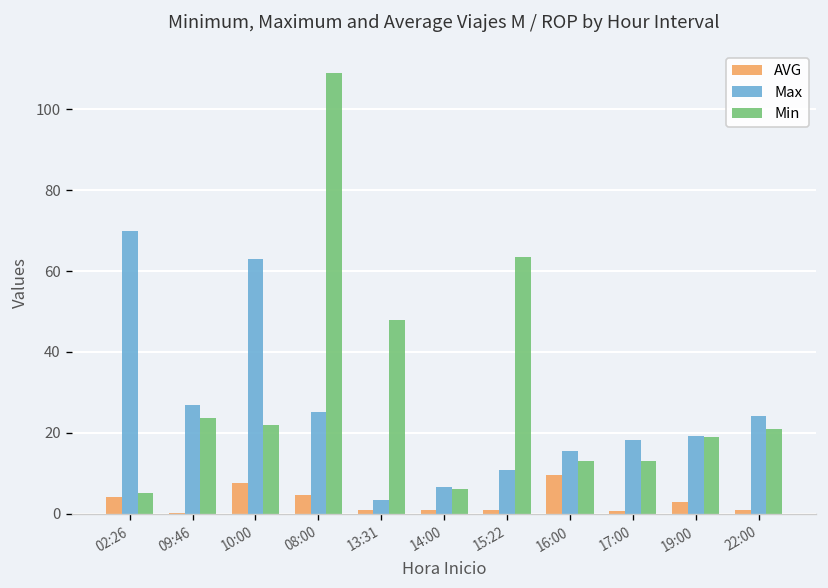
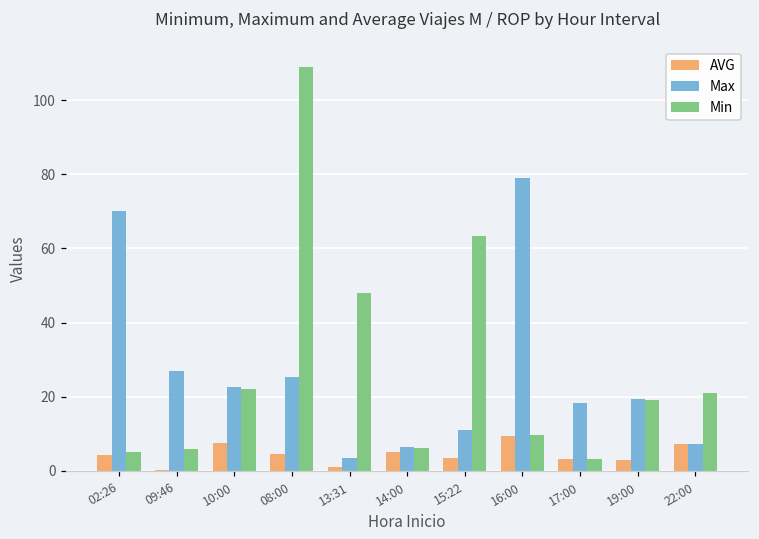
  {
    "AVG": {
      "02:26": 4,
      "10:00": 8,
      "08:00": 5,
      "13:31": 1,
-     "14:00": 1,
-     "15:22": 1,
+     "14:00": 5,
+     "15:22": 4,
      "16:00": 9,
-     "17:00": 1,
+     "17:00": 3,
      "19:00": 3,
-     "22:00": 1
+     "22:00": 7
    },
    "Max": {
      "02:26": 70,
      "09:46": 27,
-     "10:00": 63,
+     "10:00": 23,
      "08:00": 25,
      "13:31": 3,
      "14:00": 7,
      "15:22": 11,
-     "16:00": 16,
+     "16:00": 79,
      "17:00": 18,
      "19:00": 19,
-     "22:00": 24
+     "22:00": 7
    },
    "Min": {
      "02:26": 5,
-     "09:46": 24,
+     "09:46": 6,
      "10:00": 22,
      "08:00": 109,
      "13:31": 48,
      "14:00": 6,
      "15:22": 63,
-     "16:00": 13,
-     "17:00": 13,
+     "16:00": 10,
+     "17:00": 3,
      "19:00": 19,
      "22:00": 21
    }
  }
